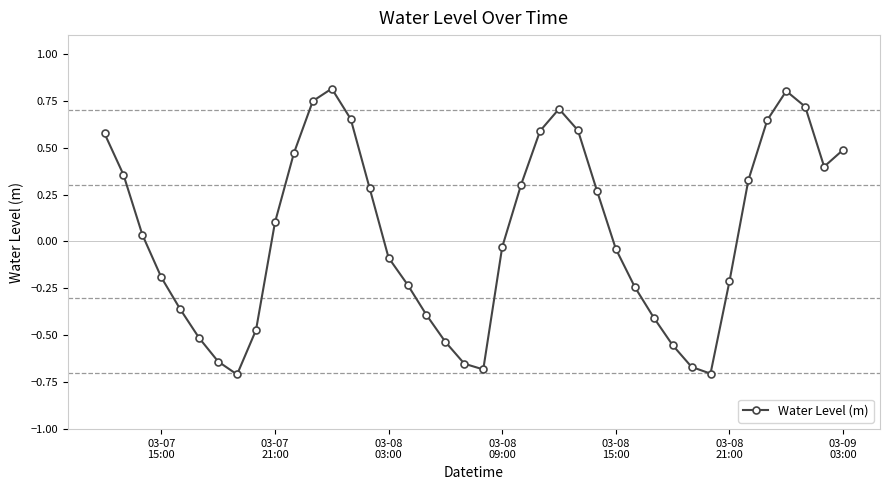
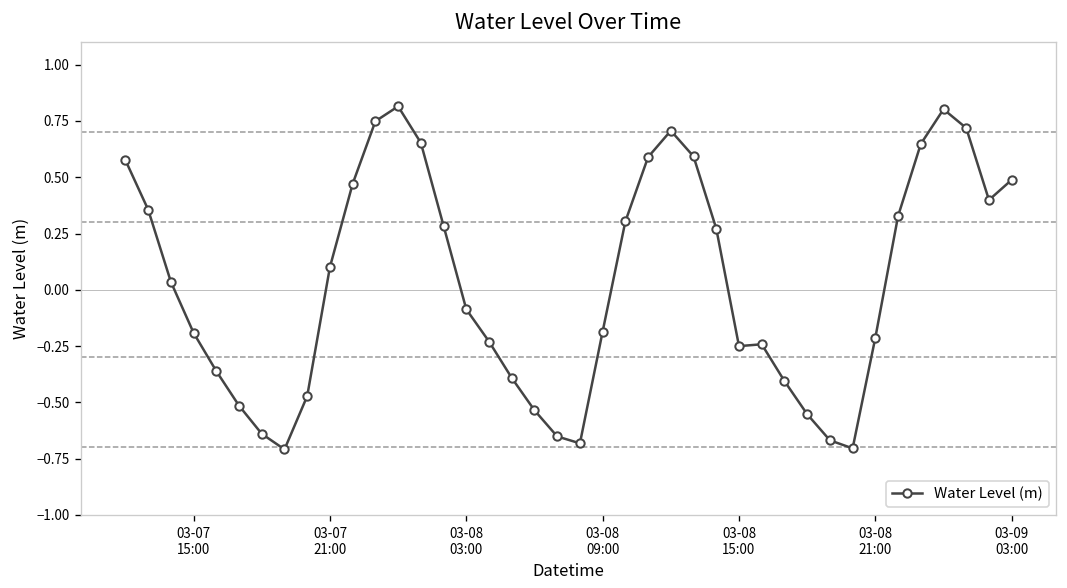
  {
    "03-07 15:00": -0.19,
    "03-07 21:00": 0.10,
    "03-08 03:00": -0.09,
-   "03-08 09:00": -0.03,
-   "03-08 15:00": -0.04,
+   "03-08 09:00": -0.19,
+   "03-08 15:00": -0.25,
    "03-08 21:00": -0.21,
    "03-09 03:00": 0.49
  }
